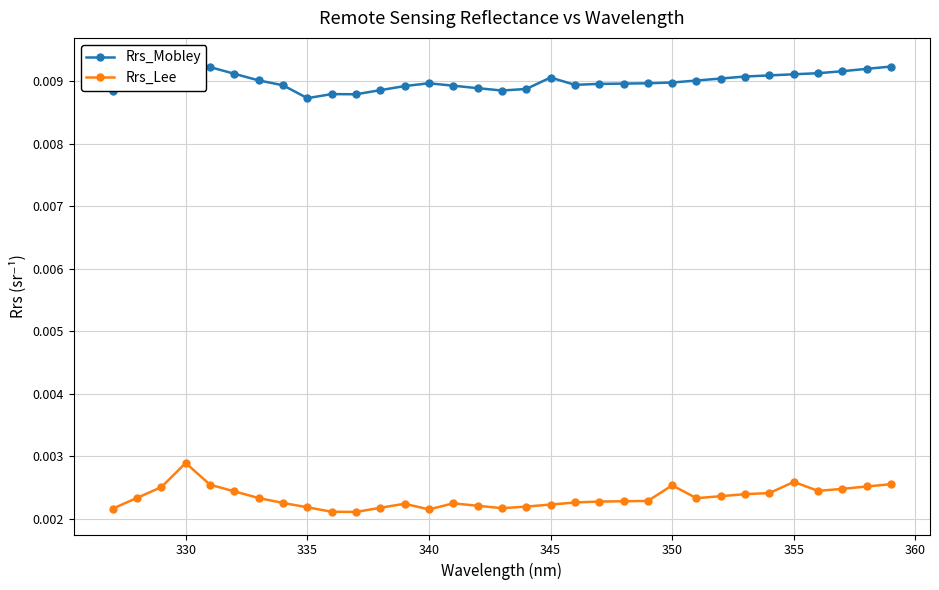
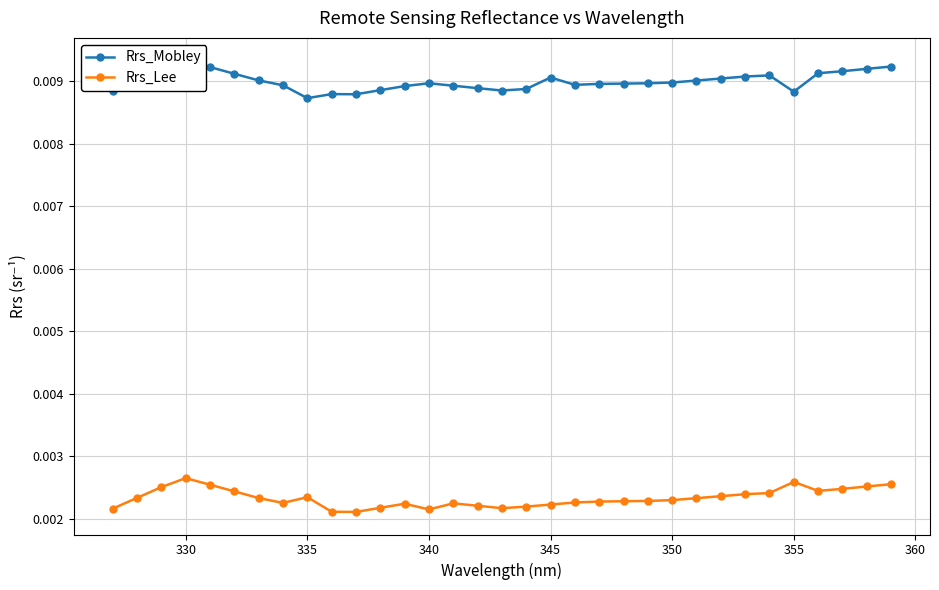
  {
    "Rrs_Mobley": {
      "335": 0.0087,
      "340": 0.0090,
      "345": 0.0091,
      "350": 0.0090,
-     "355": 0.0091
+     "355": 0.0088
    },
    "Rrs_Lee": {
-     "330": 0.0029,
-     "335": 0.0022,
+     "330": 0.0027,
+     "335": 0.0023,
      "340": 0.0022,
      "345": 0.0022,
-     "350": 0.0025,
+     "350": 0.0023,
      "355": 0.0026
    }
  }
